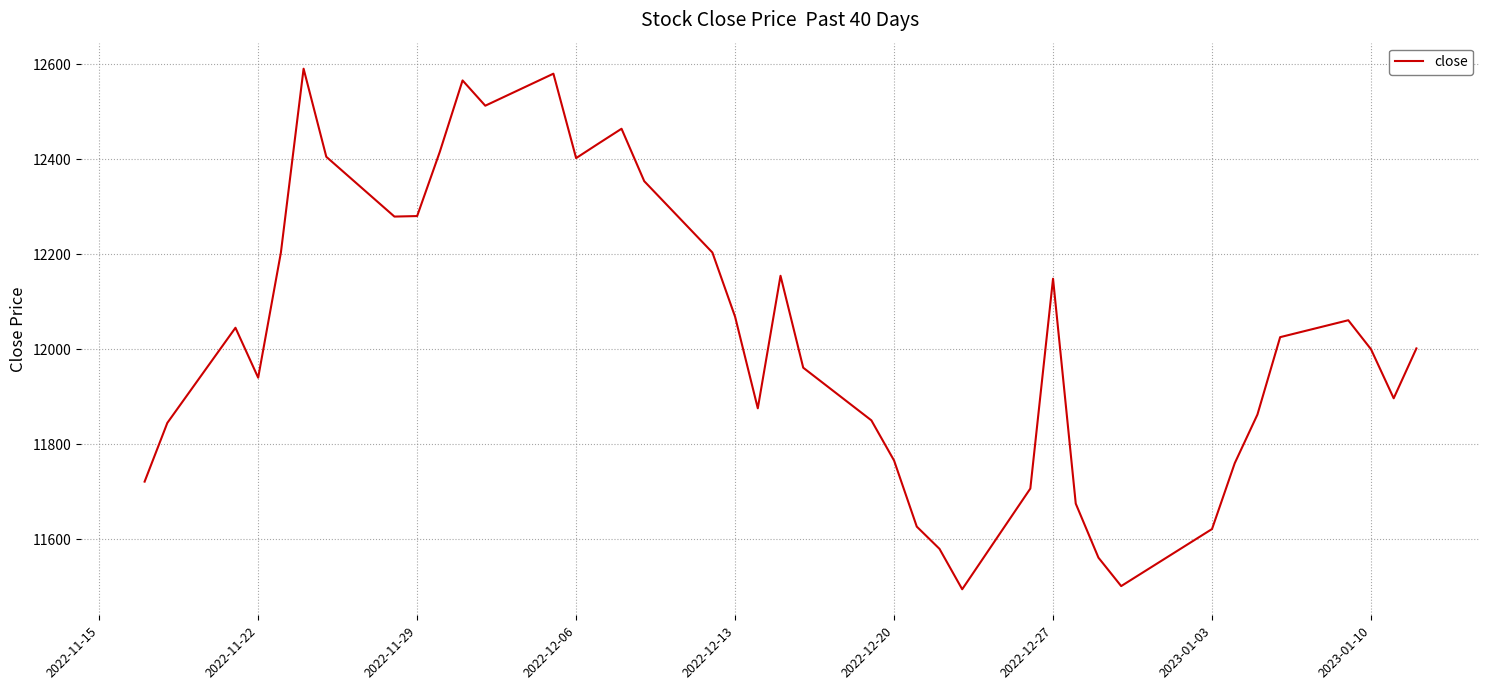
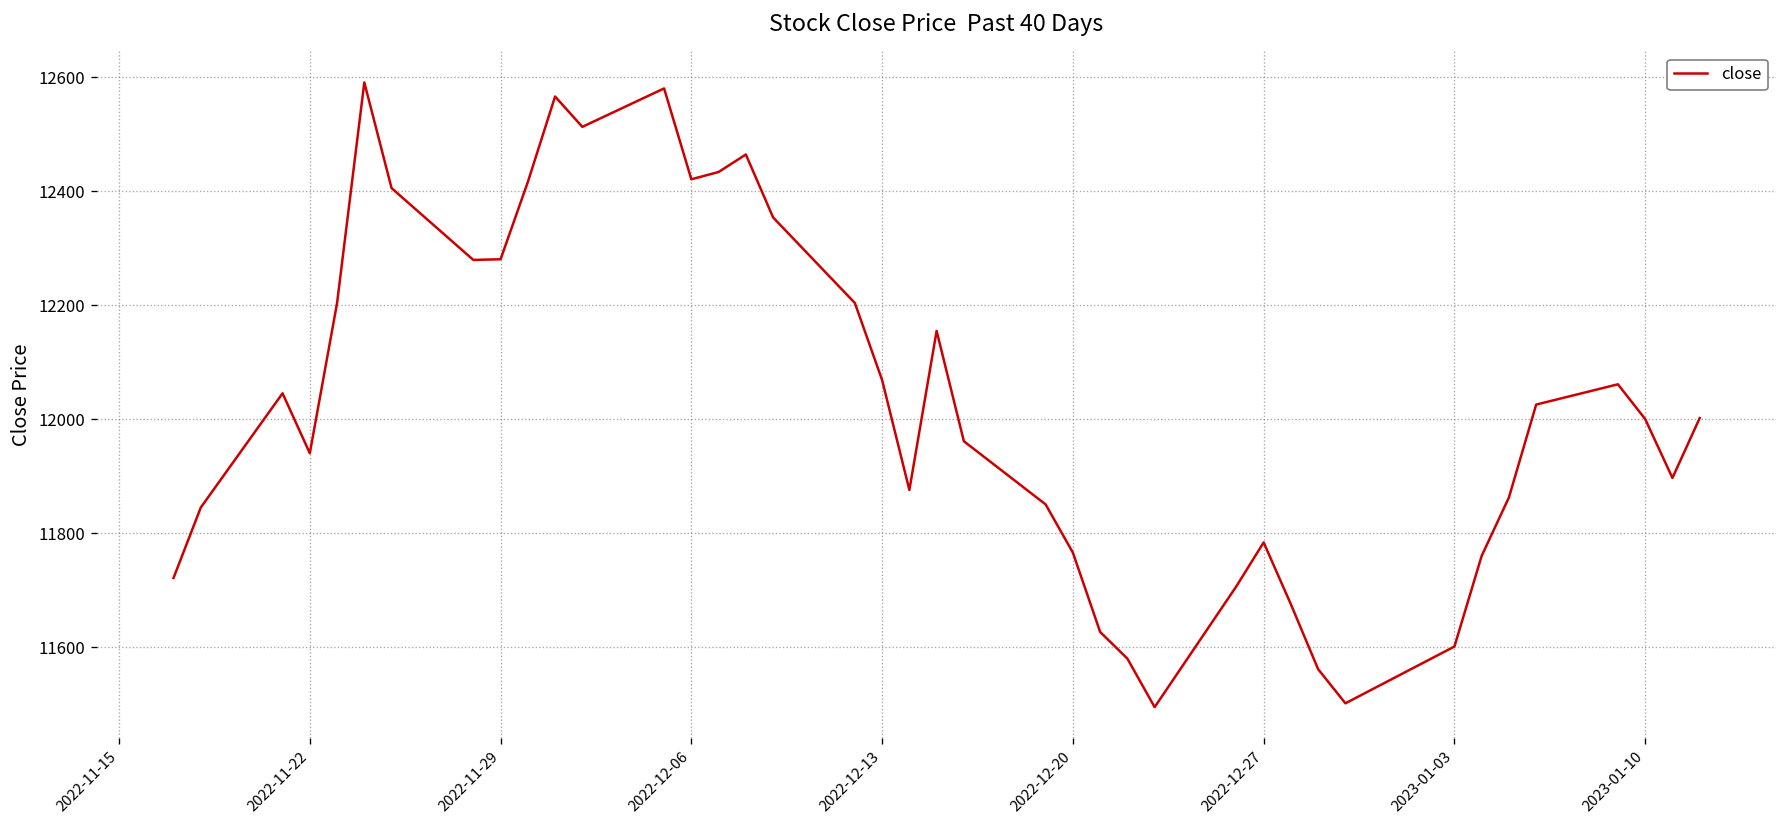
  {
    "2022-11-22": 11940,
    "2022-11-29": 12280,
-   "2022-12-06": 12400,
+   "2022-12-06": 12420,
    "2022-12-13": 12070,
    "2022-12-20": 11770,
-   "2022-12-27": 12150,
-   "2023-01-03": 11620,
+   "2022-12-27": 11780,
+   "2023-01-03": 11600,
    "2023-01-10": 12000
  }
